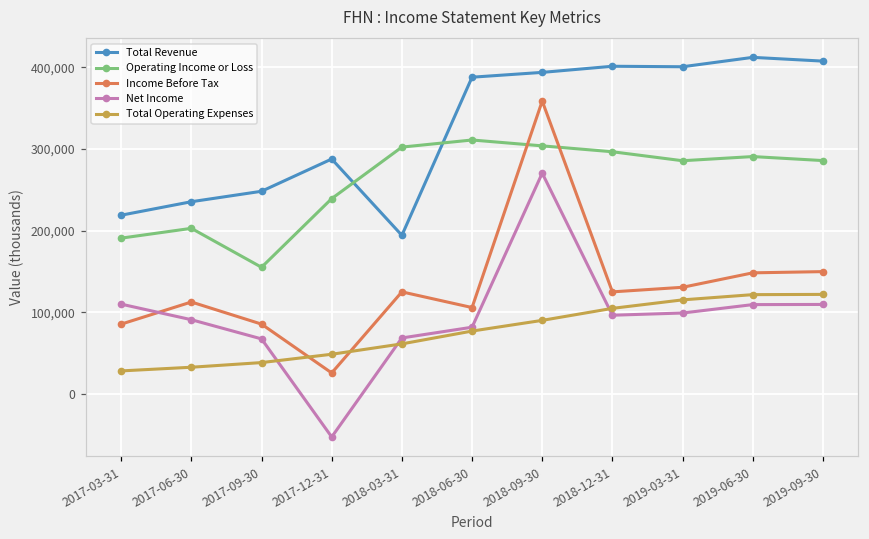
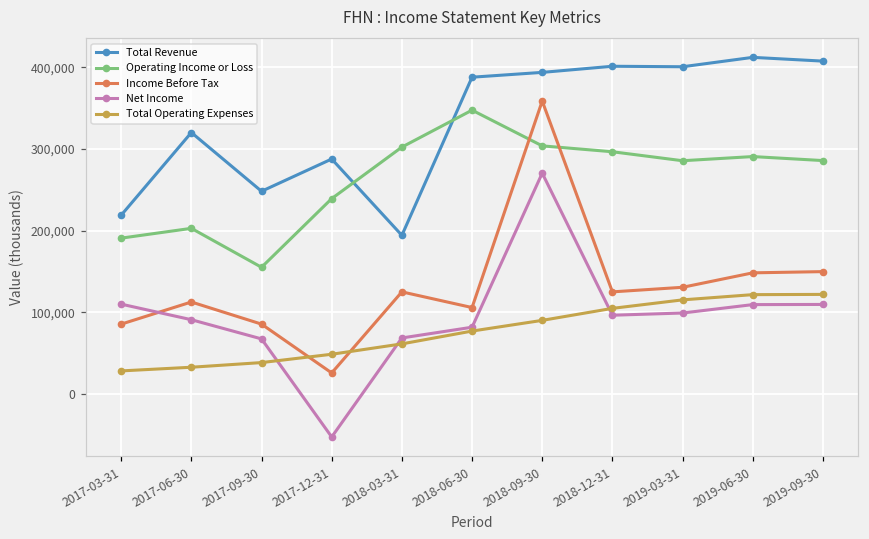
  {
    "Total Revenue": {
      "2017-03-31": "220,000",
-     "2017-06-30": "240,000",
+     "2017-06-30": "320,000",
      "2017-09-30": "250,000",
      "2017-12-31": "290,000",
      "2018-03-31": "190,000",
      "2018-06-30": "390,000",
      "2018-09-30": "390,000",
      "2018-12-31": "400,000",
      "2019-03-31": "400,000",
      "2019-06-30": "410,000",
      "2019-09-30": "410,000"
    },
    "Operating Income or Loss": {
      "2017-03-31": "190,000",
      "2017-06-30": "200,000",
      "2017-09-30": "160,000",
      "2017-12-31": "240,000",
      "2018-03-31": "300,000",
-     "2018-06-30": "310,000",
+     "2018-06-30": "350,000",
      "2018-09-30": "300,000",
      "2018-12-31": "300,000",
      "2019-03-31": "290,000",
      "2019-06-30": "290,000",
      "2019-09-30": "290,000"
    },
    "Net Income": {
      "2017-03-31": "110,000",
      "2017-06-30": "90,000",
      "2017-09-30": "70,000",
      "2017-12-31": "-50,000",
      "2018-03-31": "70,000",
      "2018-06-30": "80,000",
      "2018-09-30": "270,000",
      "2018-12-31": "100,000",
      "2019-03-31": "100,000",
      "2019-06-30": "110,000",
      "2019-09-30": "110,000"
    }
  }
